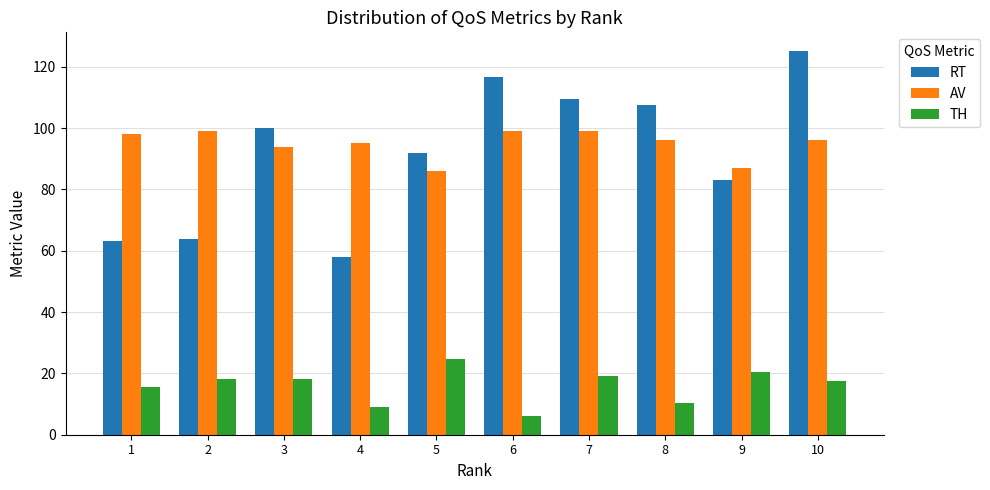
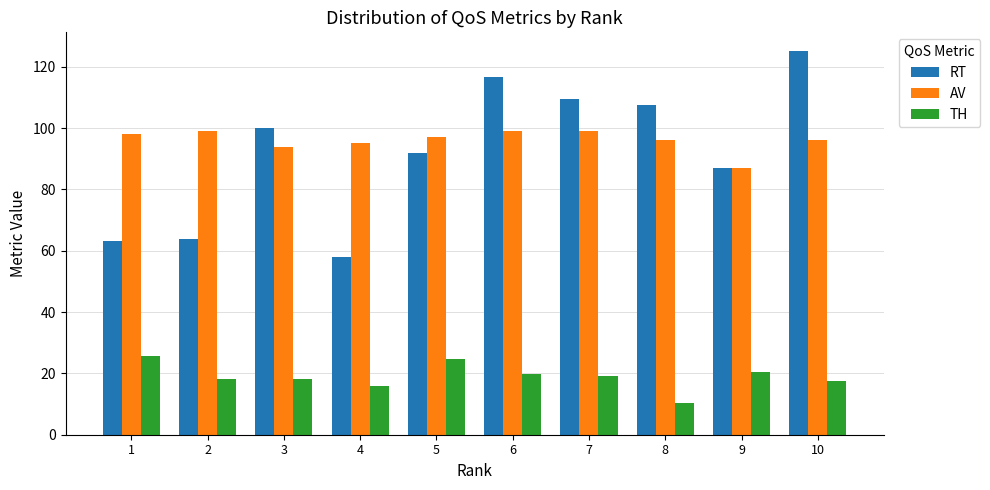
  {
    "RT": {
      "1": 63,
      "2": 64,
      "3": 100,
      "4": 58,
      "5": 92,
      "6": 117,
      "7": 110,
      "8": 107,
-     "9": 83,
+     "9": 87,
      "10": 125
    },
    "AV": {
      "1": 98,
      "2": 99,
      "3": 94,
      "4": 95,
-     "5": 86,
+     "5": 97,
      "6": 99,
      "7": 99,
      "8": 96,
      "9": 87,
      "10": 96
    },
    "TH": {
-     "1": 16,
+     "1": 26,
      "2": 18,
      "3": 18,
-     "4": 9,
+     "4": 16,
      "5": 25,
-     "6": 6,
+     "6": 20,
      "7": 19,
      "8": 11,
      "9": 21,
      "10": 17
    }
  }
